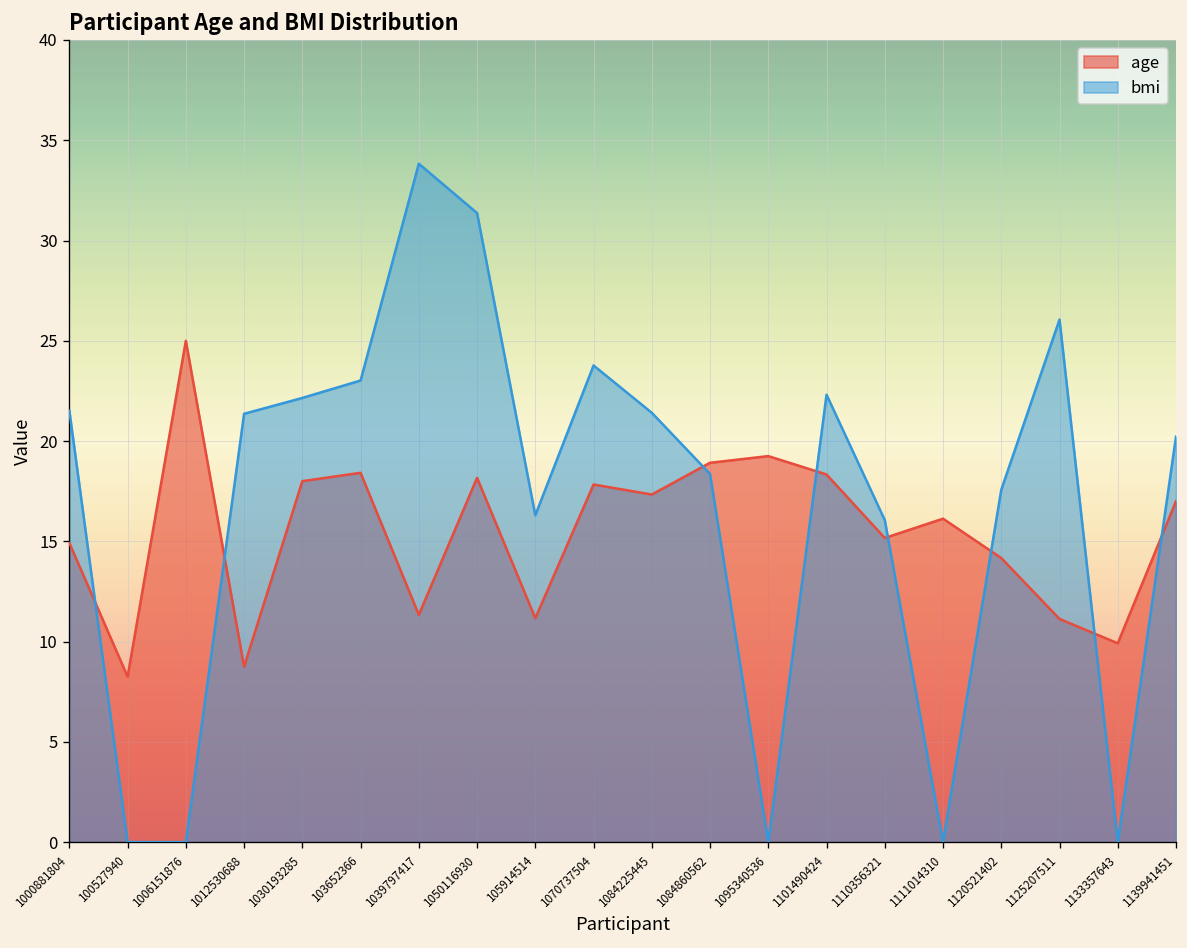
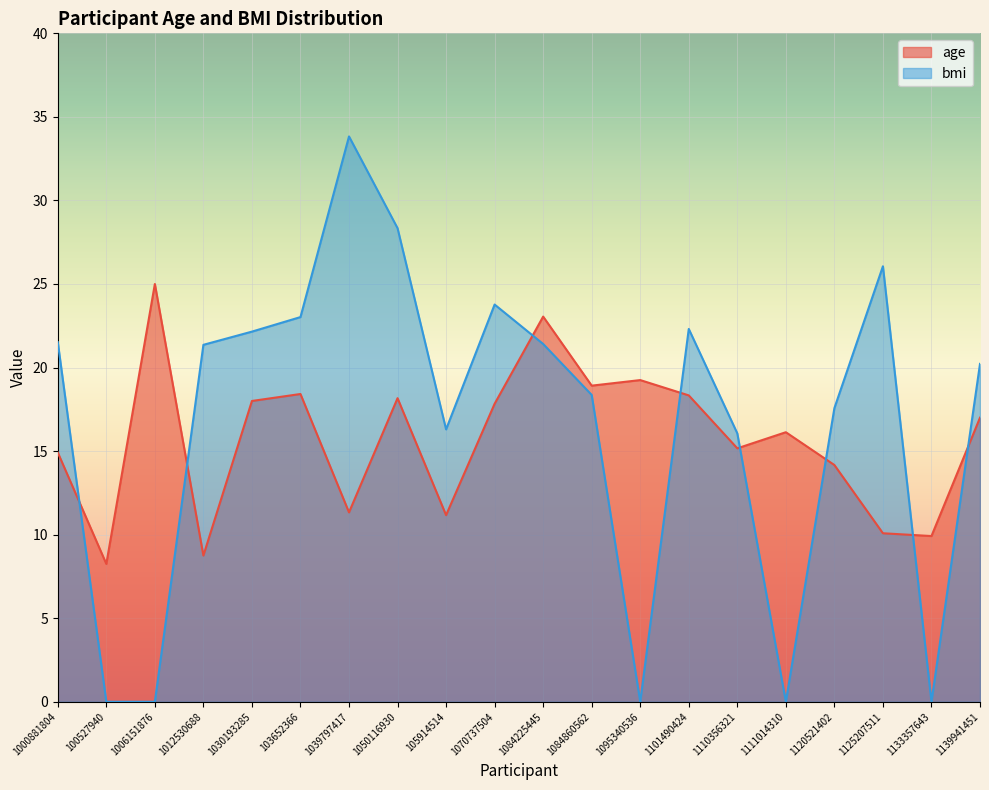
  {
    "age": {
      "1000881804": 14.9,
      "100527940": 8.3,
      "1006151876": 25.0,
      "1012530688": 8.8,
      "1030193285": 18.0,
      "103652366": 18.4,
      "1039797417": 11.3,
      "1050116930": 18.2,
      "105914514": 11.2,
      "1070737504": 17.8,
-     "1084225445": 17.3,
+     "1084225445": 23.0,
      "1084860562": 18.9,
      "1095340536": 19.3,
      "1101490424": 18.3,
      "1110356321": 15.2,
      "1111014310": 16.1,
      "1120521402": 14.2,
-     "1125207511": 11.1,
+     "1125207511": 10.1,
      "1133357643": 9.9,
      "1139941451": 17.0
    },
    "bmi": {
      "1000881804": 21.5,
      "100527940": 0.0,
      "1006151876": 0.0,
      "1012530688": 21.4,
      "1030193285": 22.2,
      "103652366": 23.0,
      "1039797417": 33.8,
-     "1050116930": 31.4,
+     "1050116930": 28.3,
      "105914514": 16.3,
      "1070737504": 23.8,
      "1084225445": 21.4,
      "1084860562": 18.4,
      "1095340536": 0.0,
      "1101490424": 22.3,
      "1110356321": 16.1,
      "1111014310": 0.0,
      "1120521402": 17.6,
      "1125207511": 26.1,
      "1133357643": 0.0,
      "1139941451": 20.2
    }
  }
